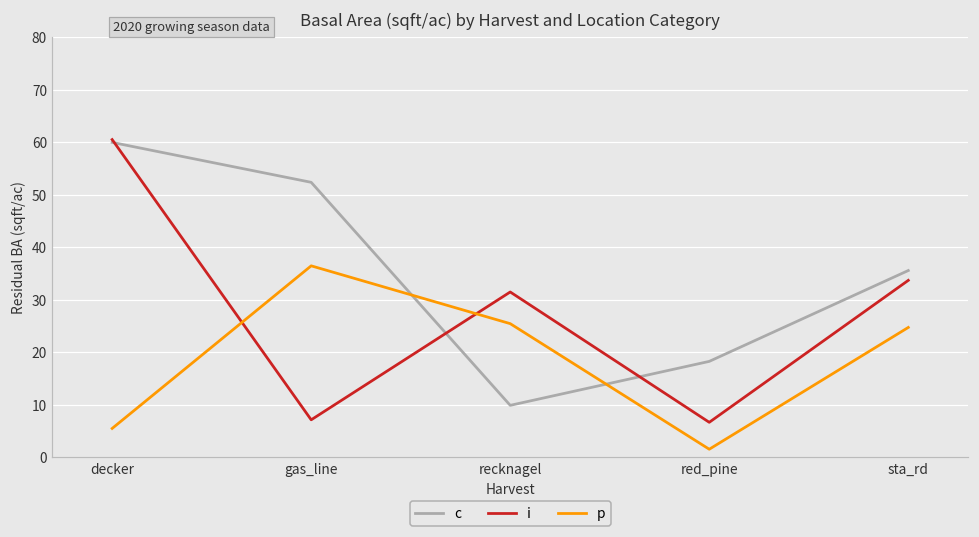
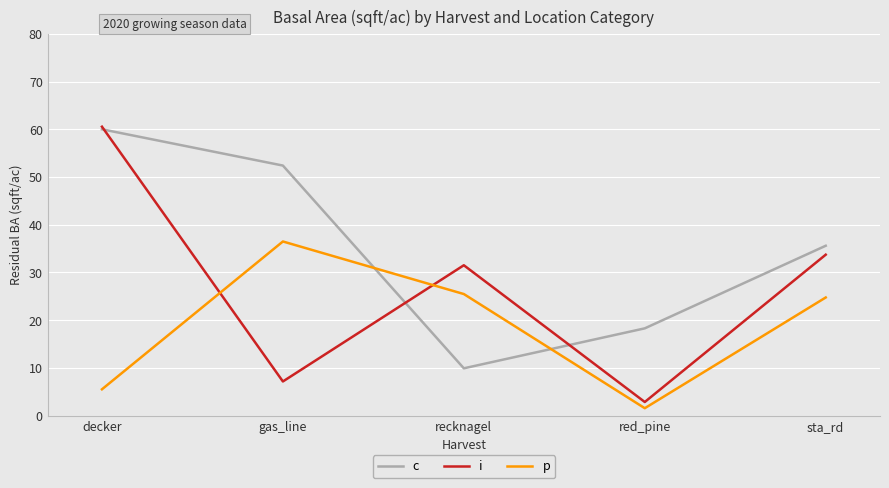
  {
    "c": {
      "decker": 60,
      "gas_line": 52,
      "recknagel": 10,
      "red_pine": 18,
      "sta_rd": 36
    },
    "i": {
      "decker": 61,
      "gas_line": 7,
      "recknagel": 32,
-     "red_pine": 7,
+     "red_pine": 3,
      "sta_rd": 34
    },
    "p": {
      "decker": 6,
      "gas_line": 36,
      "recknagel": 25,
      "red_pine": 2,
      "sta_rd": 25
    }
  }
